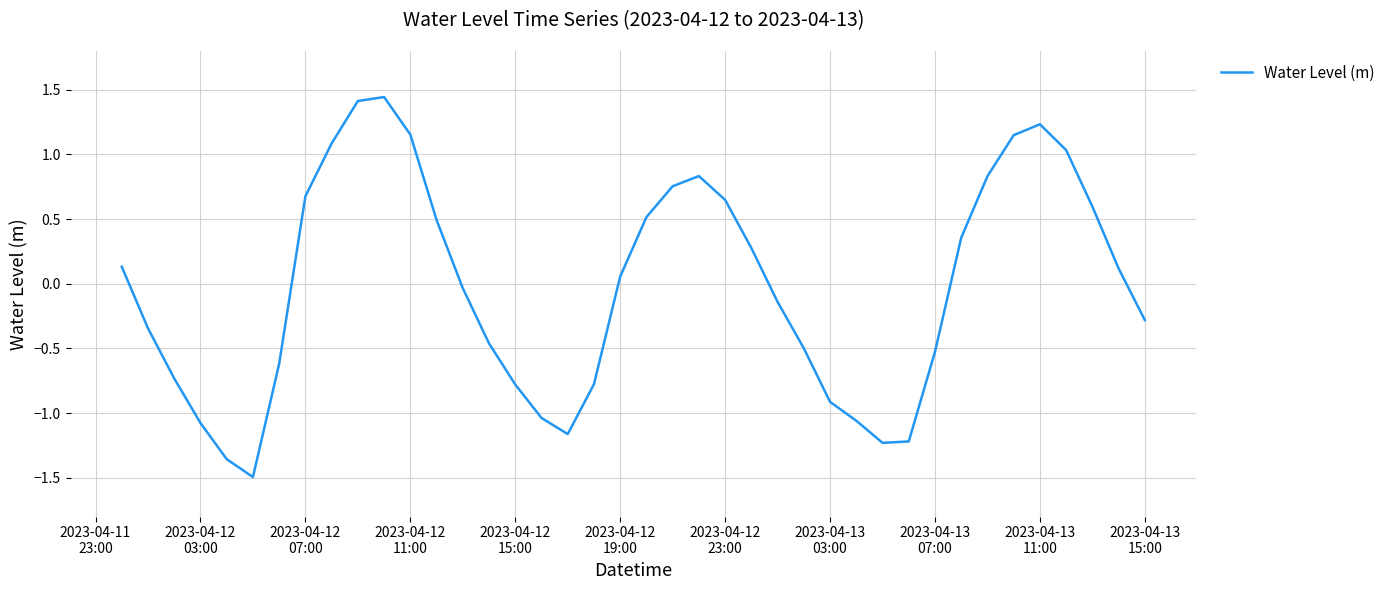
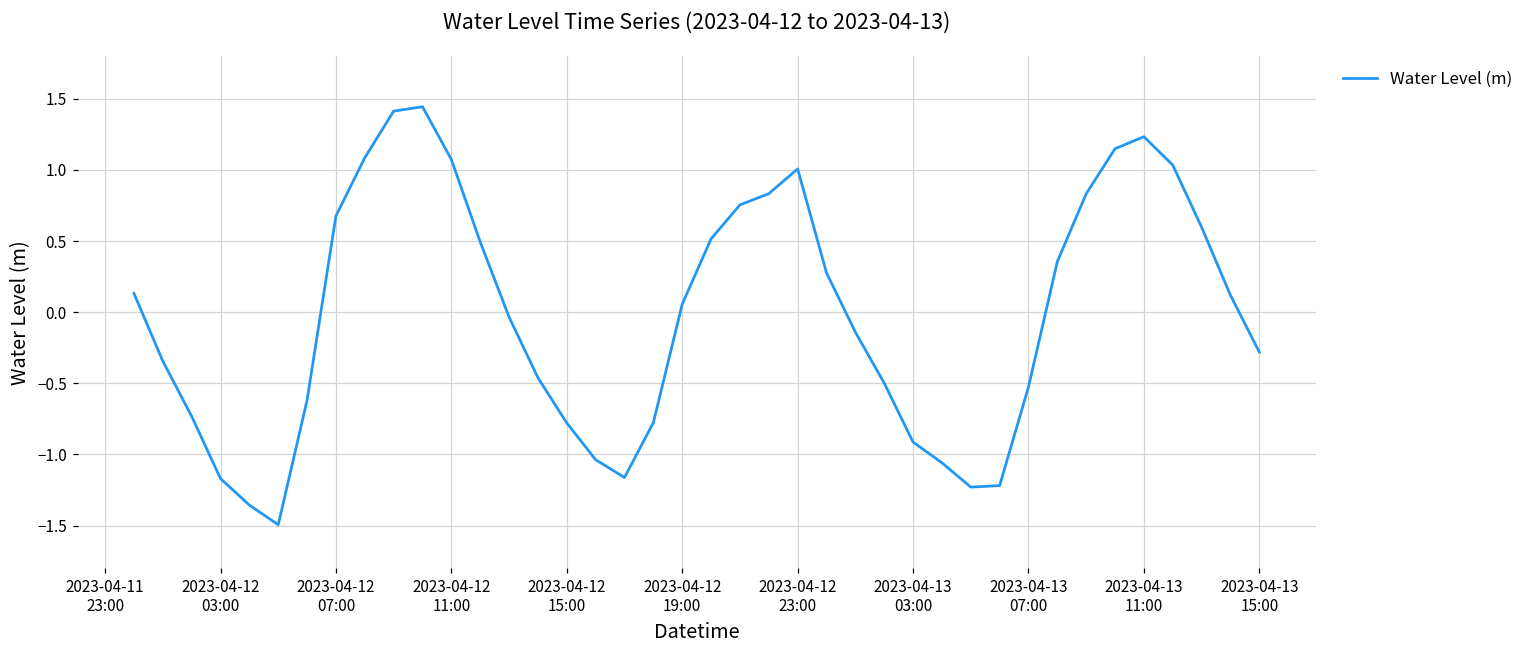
  {
-   "2023-04-12 03:00": -1.08,
+   "2023-04-12 03:00": -1.17,
    "2023-04-12 07:00": 0.68,
-   "2023-04-12 11:00": 1.15,
+   "2023-04-12 11:00": 1.07,
    "2023-04-12 15:00": -0.78,
    "2023-04-12 19:00": 0.06,
-   "2023-04-12 23:00": 0.65,
+   "2023-04-12 23:00": 1.01,
    "2023-04-13 03:00": -0.91,
    "2023-04-13 07:00": -0.53,
    "2023-04-13 11:00": 1.23,
    "2023-04-13 15:00": -0.28
  }
